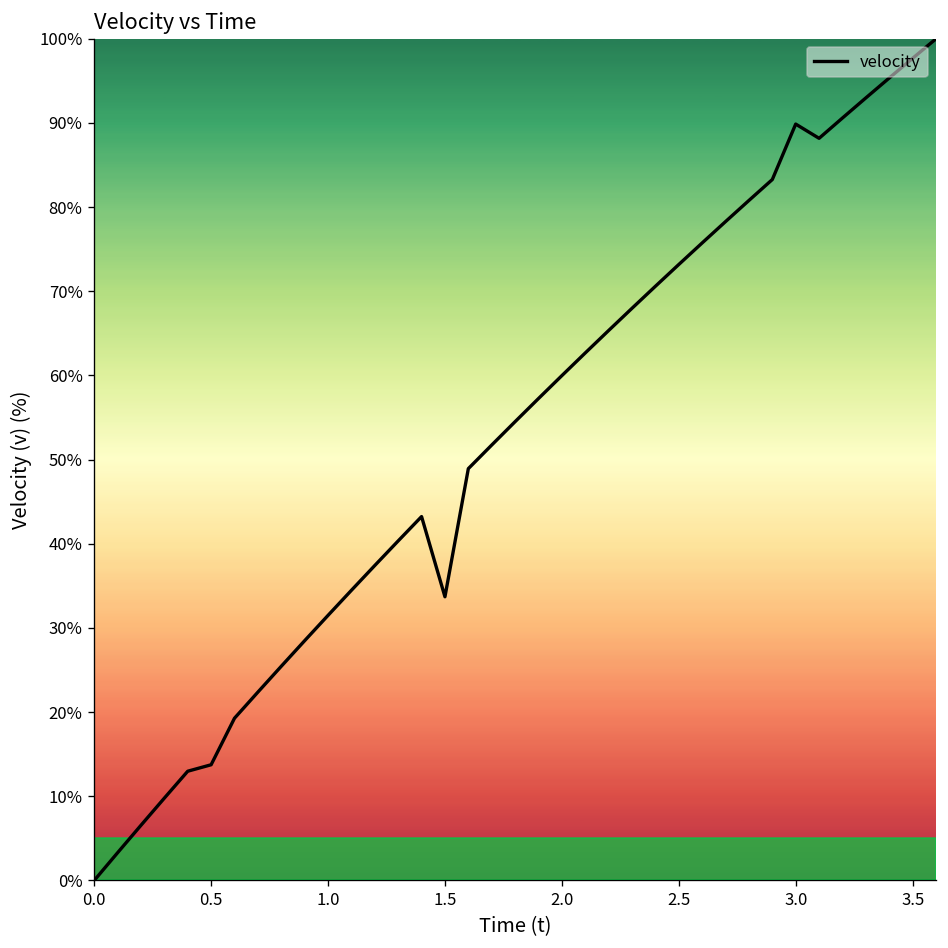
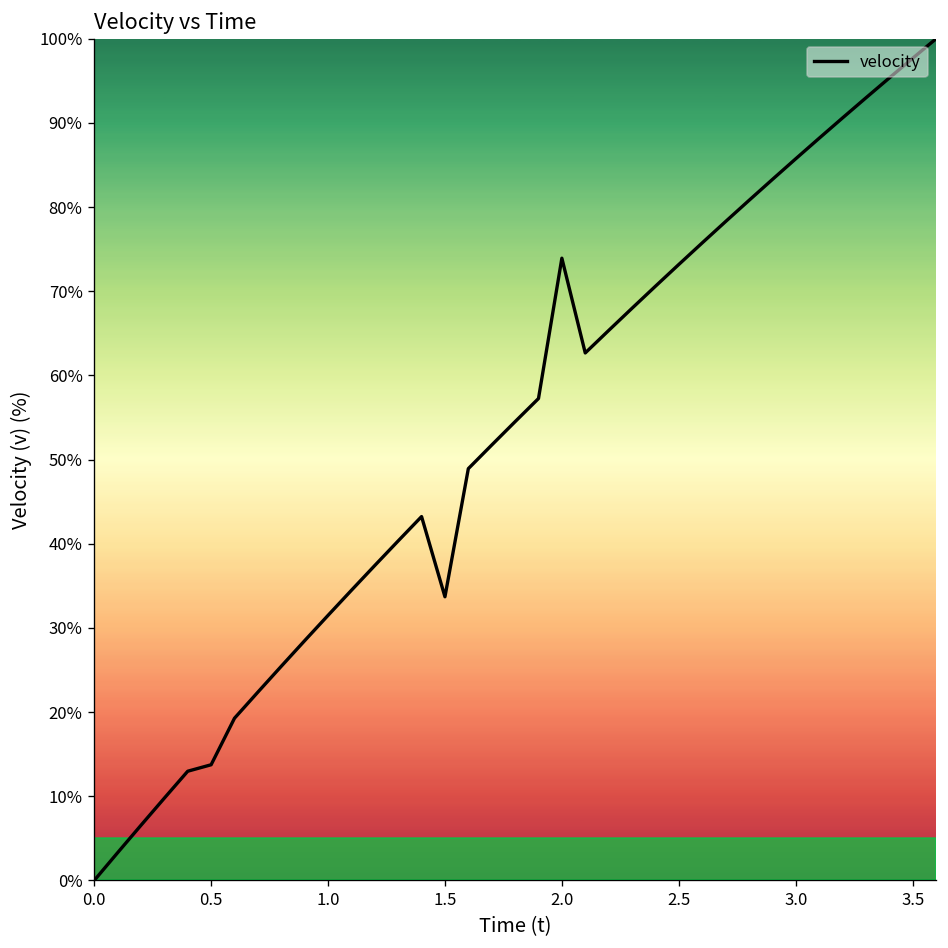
  {
    "0.5": "14%",
    "1.0": "31%",
    "1.5": "34%",
-   "2.0": "60%",
+   "2.0": "74%",
    "2.5": "73%",
-   "3.0": "90%"
+   "3.0": "86%"
  }
